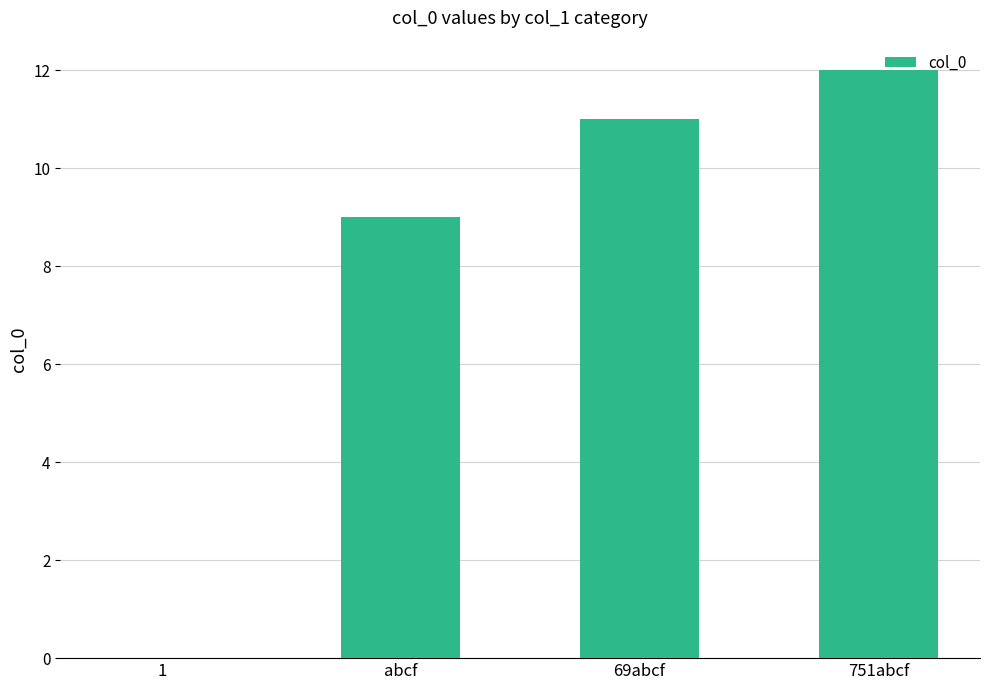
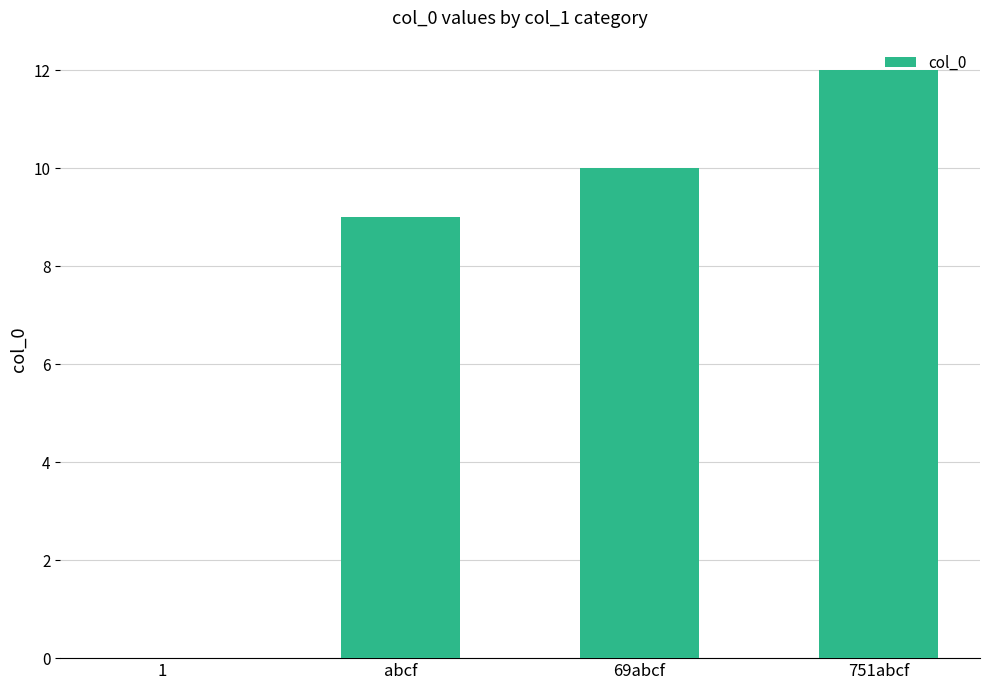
  {
    "1": 0,
    "abcf": 9,
-   "69abcf": 11,
+   "69abcf": 10,
    "751abcf": 12
  }
